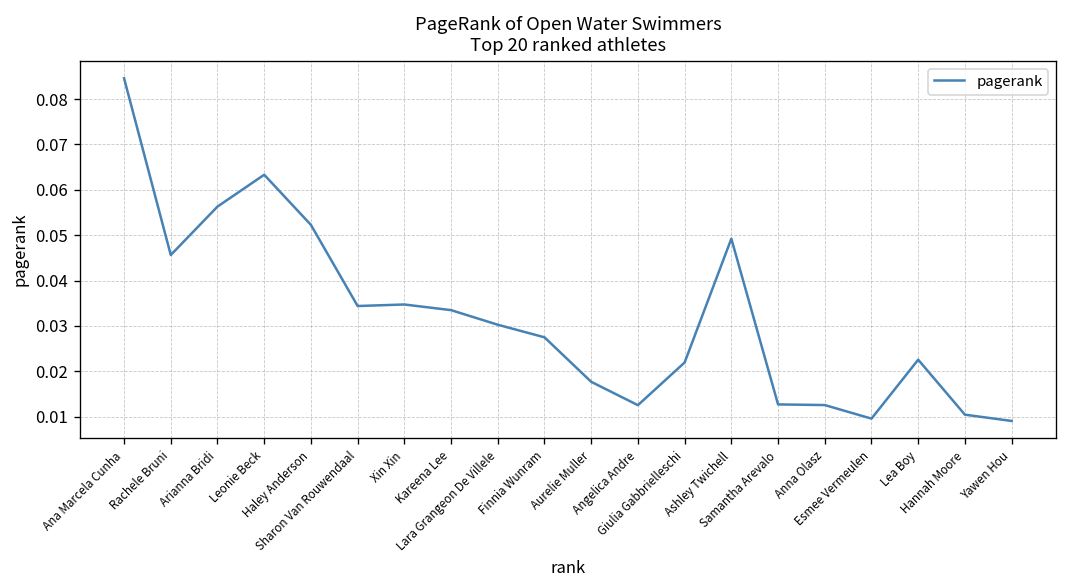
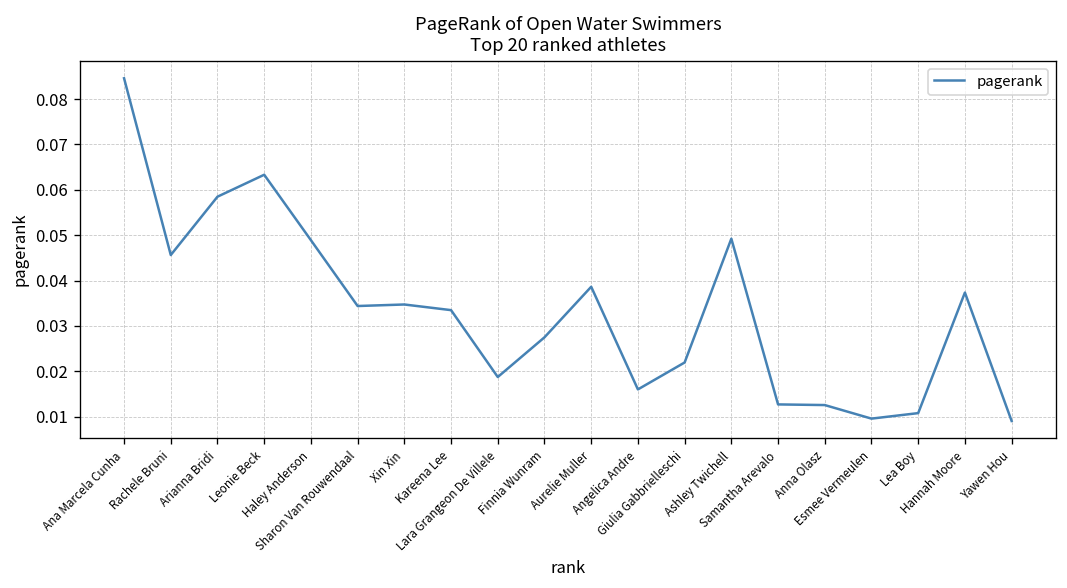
  {
    "Ana Marcela Cunha": 0.085,
    "Rachele Bruni": 0.046,
-   "Arianna Bridi": 0.056,
+   "Arianna Bridi": 0.058,
    "Leonie Beck": 0.063,
-   "Haley Anderson": 0.052,
+   "Haley Anderson": 0.049,
    "Sharon Van Rouwendaal": 0.034,
    "Xin Xin": 0.035,
    "Kareena Lee": 0.033,
-   "Lara Grangeon De Villele": 0.030,
+   "Lara Grangeon De Villele": 0.019,
    "Finnia Wunram": 0.027,
-   "Aurelie Muller": 0.018,
-   "Angelica Andre": 0.013,
+   "Aurelie Muller": 0.039,
+   "Angelica Andre": 0.016,
    "Giulia Gabbrielleschi": 0.022,
    "Ashley Twichell": 0.049,
    "Samantha Arevalo": 0.013,
    "Anna Olasz": 0.013,
    "Esmee Vermeulen": 0.010,
-   "Lea Boy": 0.023,
-   "Hannah Moore": 0.010,
+   "Lea Boy": 0.011,
+   "Hannah Moore": 0.037,
    "Yawen Hou": 0.009
  }
